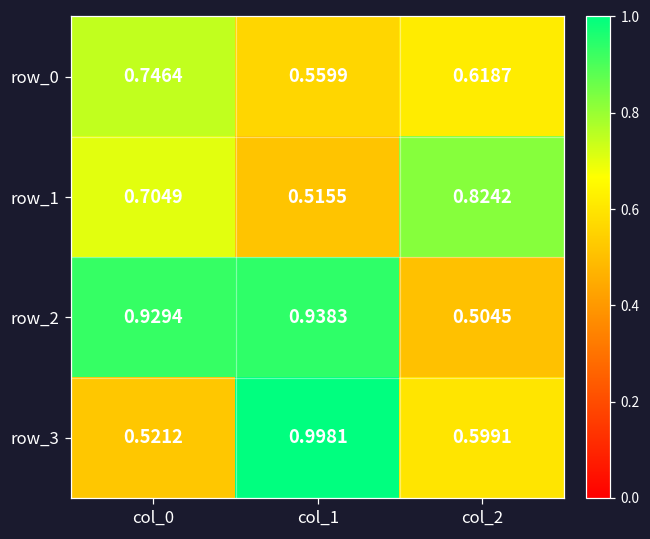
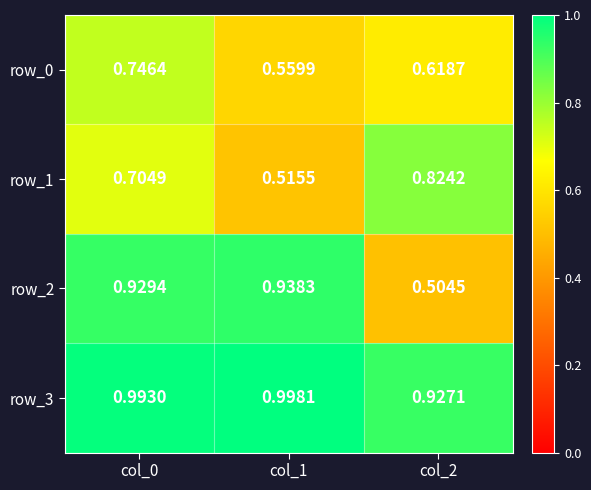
  {
    "row_0": {
      "col_0": 0.7464,
      "col_1": 0.5599,
      "col_2": 0.6187
    },
    "row_1": {
      "col_0": 0.7049,
      "col_1": 0.5155,
      "col_2": 0.8242
    },
    "row_2": {
      "col_0": 0.9294,
      "col_1": 0.9383,
      "col_2": 0.5045
    },
    "row_3": {
-     "col_0": 0.5212,
+     "col_0": 0.9930,
      "col_1": 0.9981,
-     "col_2": 0.5991
+     "col_2": 0.9271
    }
  }
